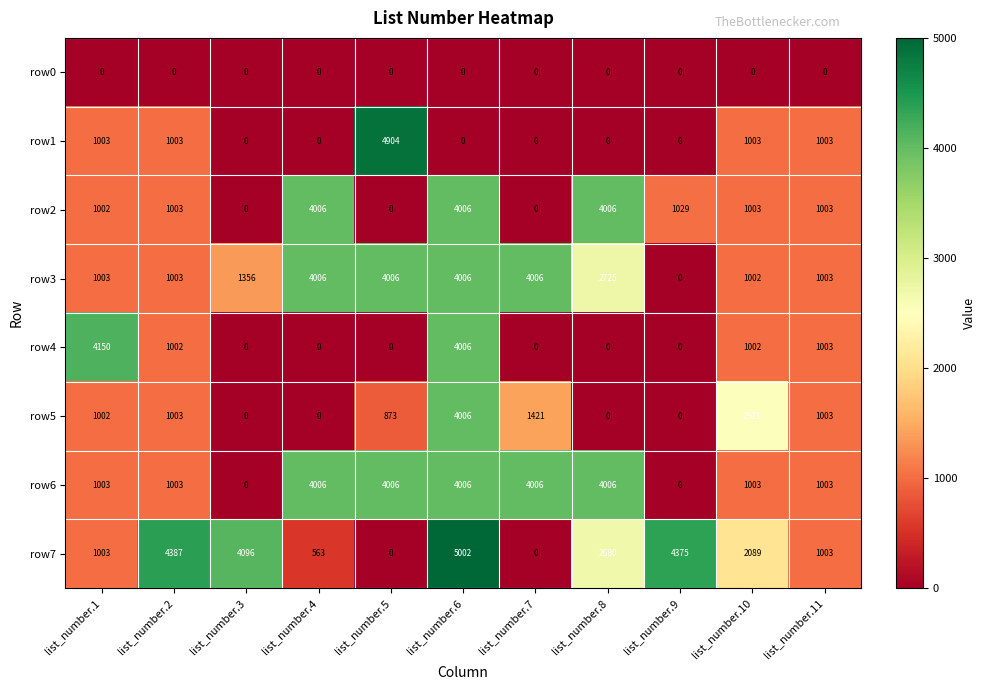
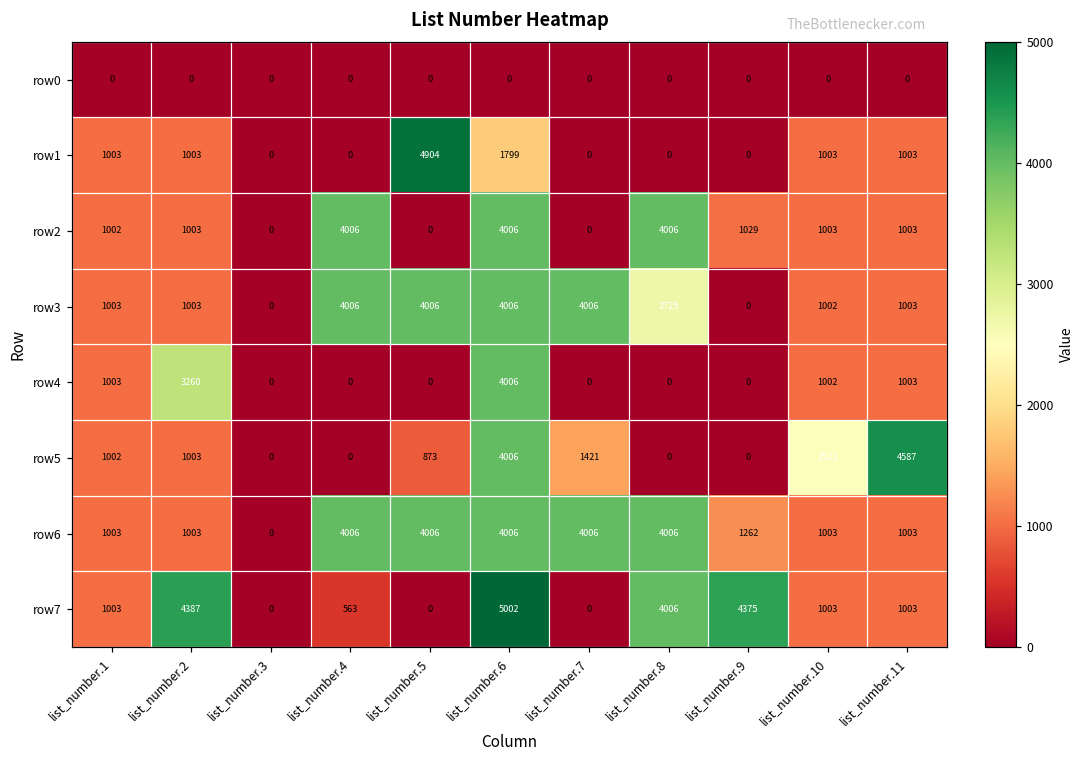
  {
    "row0": {
      "list_number.1": 0,
      "list_number.2": 0,
      "list_number.3": 0,
      "list_number.4": 0,
      "list_number.5": 0,
      "list_number.6": 0,
      "list_number.7": 0,
      "list_number.8": 0,
      "list_number.9": 0,
      "list_number.10": 0,
      "list_number.11": 0
    },
    "row1": {
      "list_number.1": 1003,
      "list_number.2": 1003,
      "list_number.3": 0,
      "list_number.4": 0,
      "list_number.5": 4904,
-     "list_number.6": 0,
+     "list_number.6": 1799,
      "list_number.7": 0,
      "list_number.8": 0,
      "list_number.9": 0,
      "list_number.10": 1003,
      "list_number.11": 1003
    },
    "row2": {
      "list_number.1": 1002,
      "list_number.2": 1003,
      "list_number.3": 0,
      "list_number.4": 4006,
      "list_number.5": 0,
      "list_number.6": 4006,
      "list_number.7": 0,
      "list_number.8": 4006,
      "list_number.9": 1029,
      "list_number.10": 1003,
      "list_number.11": 1003
    },
    "row3": {
      "list_number.1": 1003,
      "list_number.2": 1003,
-     "list_number.3": 1356,
+     "list_number.3": 0,
      "list_number.4": 4006,
      "list_number.5": 4006,
      "list_number.6": 4006,
      "list_number.7": 4006,
      "list_number.8": 2725,
      "list_number.9": 0,
      "list_number.10": 1002,
      "list_number.11": 1003
    },
    "row4": {
-     "list_number.1": 4150,
-     "list_number.2": 1002,
+     "list_number.1": 1003,
+     "list_number.2": 3260,
      "list_number.3": 0,
      "list_number.4": 0,
      "list_number.5": 0,
      "list_number.6": 4006,
      "list_number.7": 0,
      "list_number.8": 0,
      "list_number.9": 0,
      "list_number.10": 1002,
      "list_number.11": 1003
    },
    "row5": {
      "list_number.1": 1002,
      "list_number.2": 1003,
      "list_number.3": 0,
      "list_number.4": 0,
      "list_number.5": 873,
      "list_number.6": 4006,
      "list_number.7": 1421,
      "list_number.8": 0,
      "list_number.9": 0,
      "list_number.10": 2521,
-     "list_number.11": 1003
+     "list_number.11": 4587
    },
    "row6": {
      "list_number.1": 1003,
      "list_number.2": 1003,
      "list_number.3": 0,
      "list_number.4": 4006,
      "list_number.5": 4006,
      "list_number.6": 4006,
      "list_number.7": 4006,
      "list_number.8": 4006,
-     "list_number.9": 0,
+     "list_number.9": 1262,
      "list_number.10": 1003,
      "list_number.11": 1003
    },
    "row7": {
      "list_number.1": 1003,
      "list_number.2": 4387,
-     "list_number.3": 4096,
+     "list_number.3": 0,
      "list_number.4": 563,
      "list_number.5": 0,
      "list_number.6": 5002,
      "list_number.7": 0,
-     "list_number.8": 2680,
+     "list_number.8": 4006,
      "list_number.9": 4375,
-     "list_number.10": 2089,
+     "list_number.10": 1003,
      "list_number.11": 1003
    }
  }
